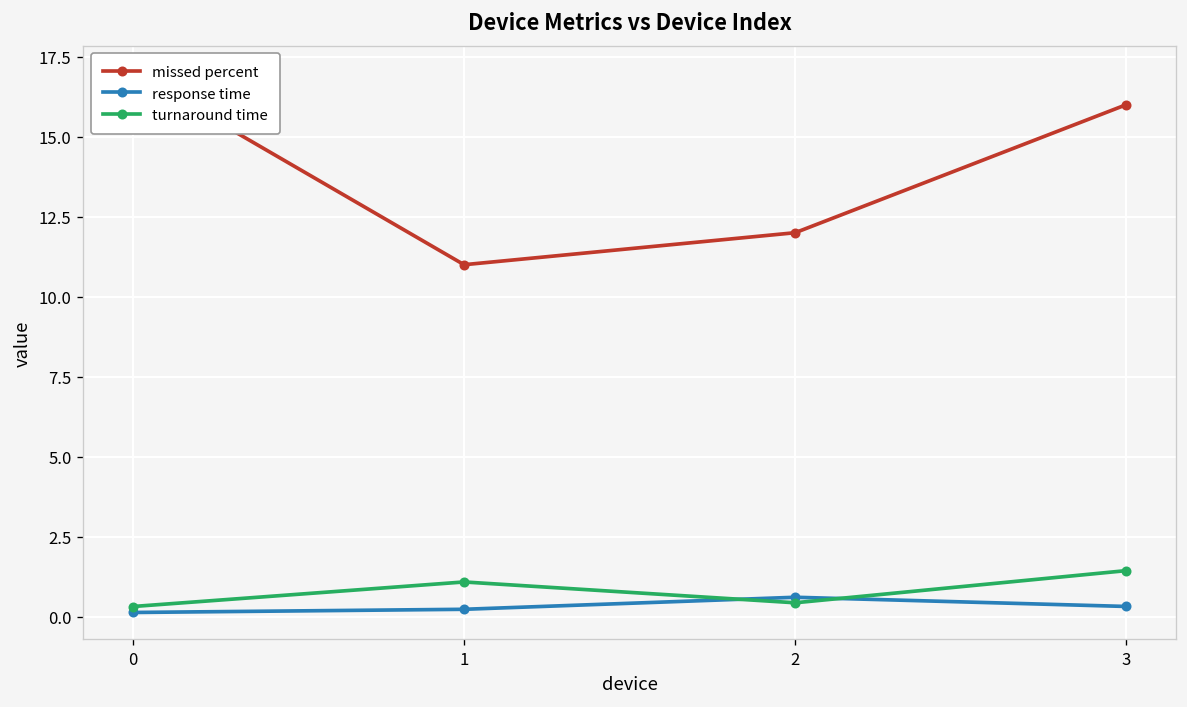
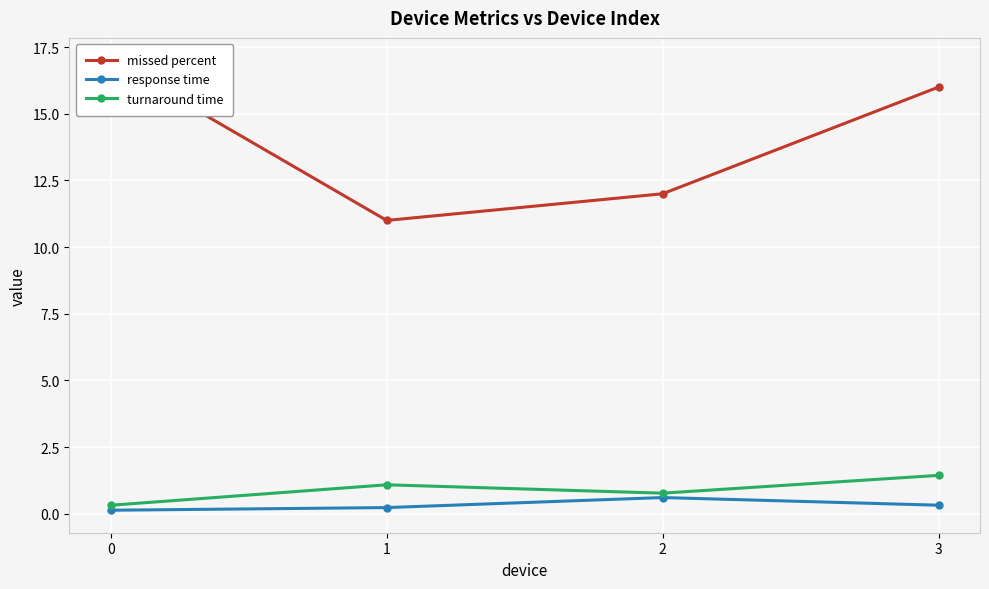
  {
    "missed percent": {
      "1": 11.0,
      "2": 12.0,
      "3": 16.0
    },
    "response time": {
      "0": 0.1,
      "1": 0.2,
      "2": 0.6,
      "3": 0.3
    },
    "turnaround time": {
      "0": 0.3,
      "1": 1.1,
-     "2": 0.4,
+     "2": 0.8,
      "3": 1.4
    }
  }
